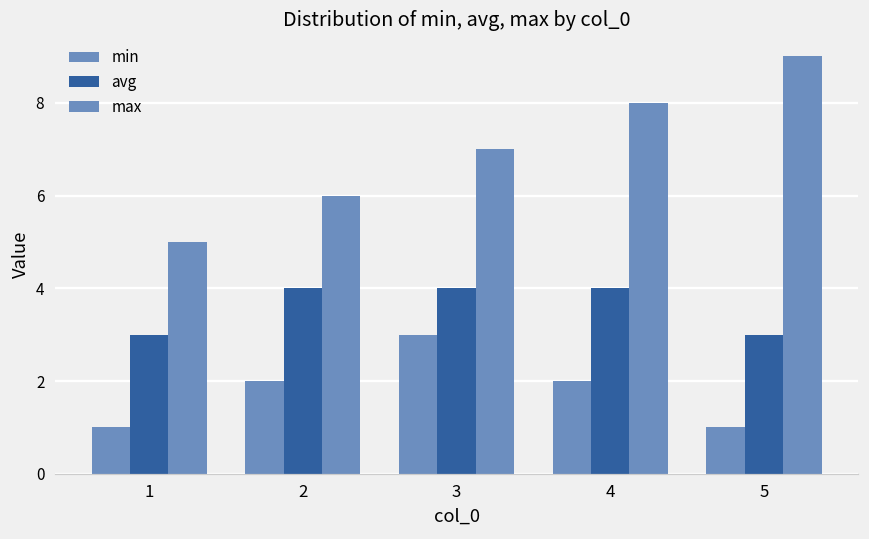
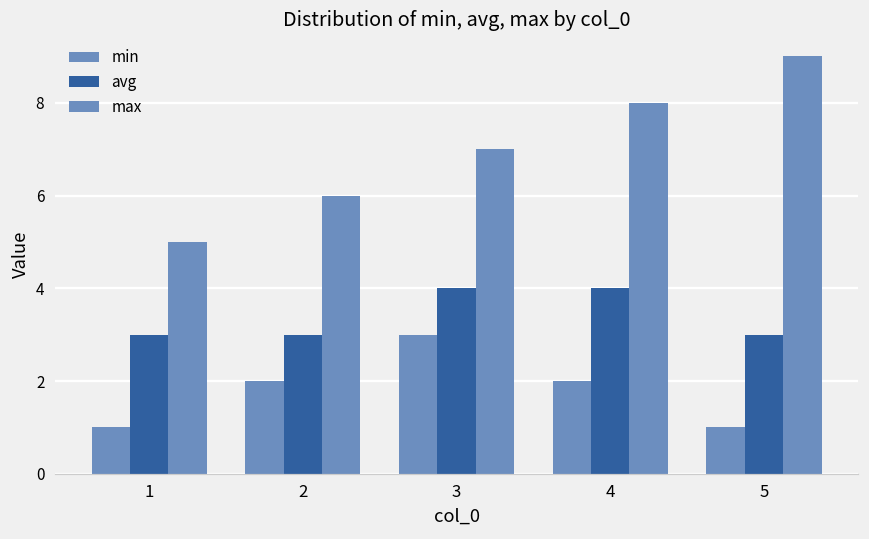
  {
    "avg": {
      "1": 3,
-     "2": 4,
+     "2": 3,
      "3": 4,
      "4": 4,
      "5": 3
    }
  }
